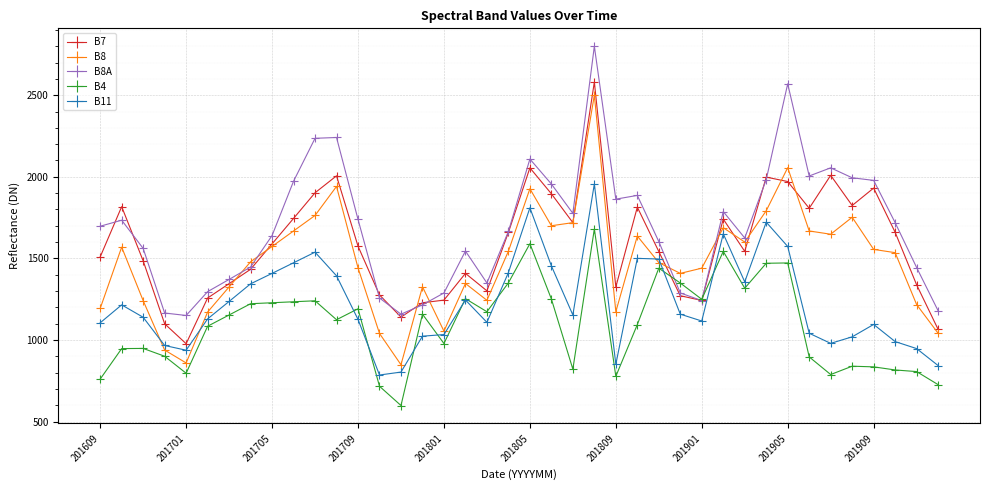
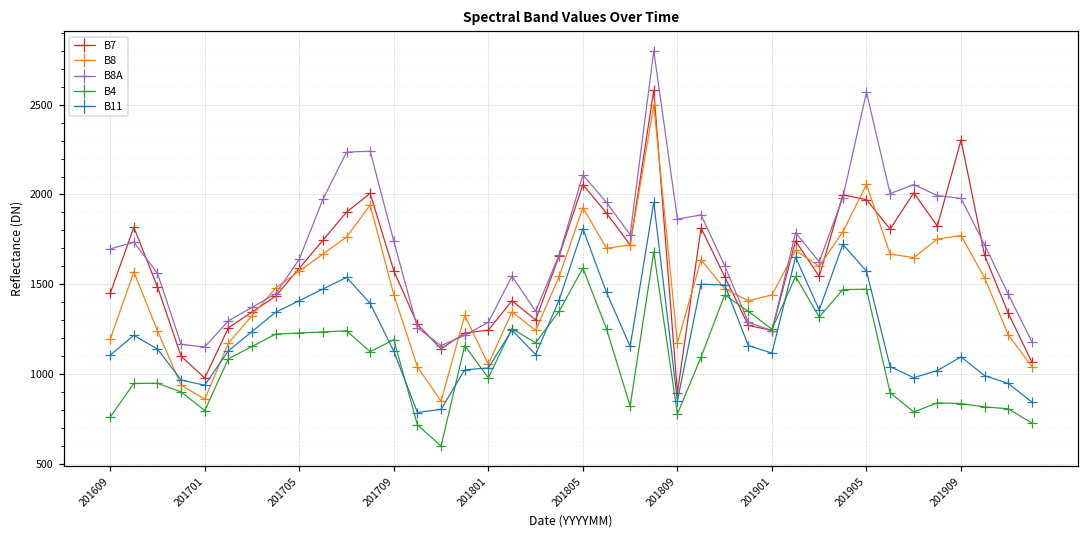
  {
    "B7": {
-     "201609": 1510,
+     "201609": 1450,
      "201701": 980,
      "201705": 1590,
      "201709": 1580,
      "201801": 1240,
      "201805": 2060,
-     "201809": 1330,
+     "201809": 900,
      "201905": 1970,
-     "201909": 1930
+     "201909": 2300
    },
    "B8": {
      "201609": 1190,
      "201701": 860,
      "201705": 1570,
      "201709": 1440,
      "201801": 1050,
      "201805": 1930,
      "201809": 1170,
      "201901": 1440,
      "201905": 2060,
-     "201909": 1560
+     "201909": 1770
    },
    "B8A": {
      "201609": 1700,
      "201701": 1150,
      "201705": 1640,
      "201709": 1740,
      "201801": 1290,
      "201805": 2110,
      "201809": 1860,
      "201905": 2570,
      "201909": 1980
    },
    "B4": {
      "201609": 760,
      "201701": 800,
      "201705": 1230,
      "201709": 1190,
      "201801": 980,
      "201805": 1590,
      "201809": 780,
      "201905": 1470,
      "201909": 840
    },
    "B11": {
      "201609": 1110,
      "201701": 940,
      "201705": 1410,
      "201709": 1130,
      "201801": 1030,
      "201805": 1810,
      "201809": 850,
      "201901": 1120,
      "201905": 1570,
      "201909": 1100
    }
  }
